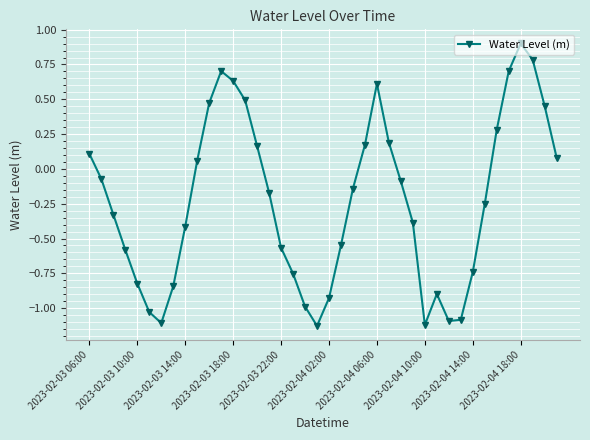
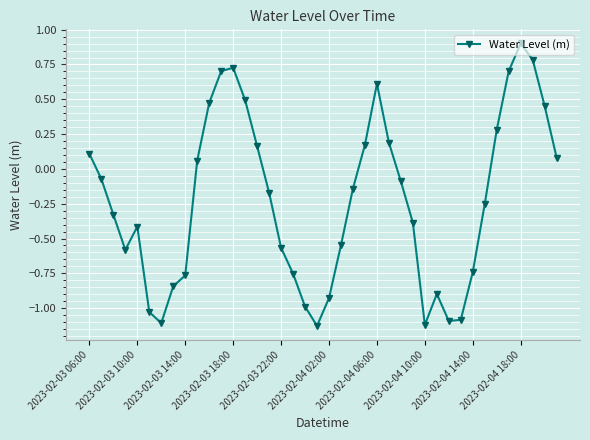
  {
    "2023-02-03 06:00": 0.11,
-   "2023-02-03 10:00": -0.82,
-   "2023-02-03 14:00": -0.41,
-   "2023-02-03 18:00": 0.63,
+   "2023-02-03 10:00": -0.41,
+   "2023-02-03 14:00": -0.76,
+   "2023-02-03 18:00": 0.73,
    "2023-02-03 22:00": -0.57,
    "2023-02-04 02:00": -0.93,
    "2023-02-04 06:00": 0.61,
    "2023-02-04 10:00": -1.12,
    "2023-02-04 14:00": -0.74
  }
